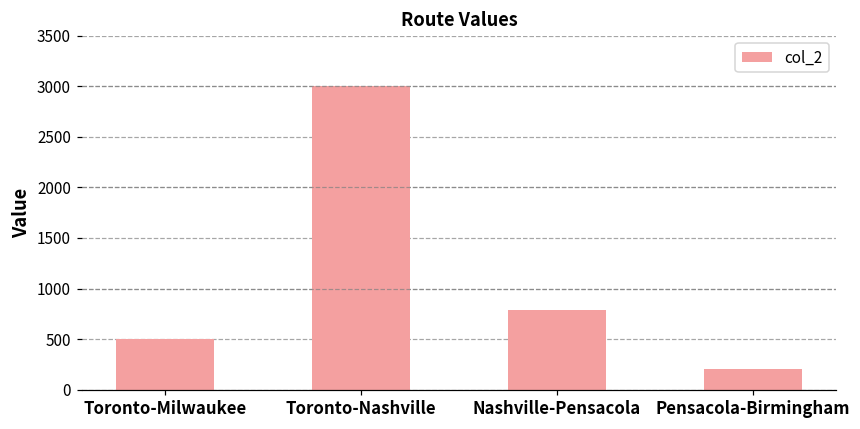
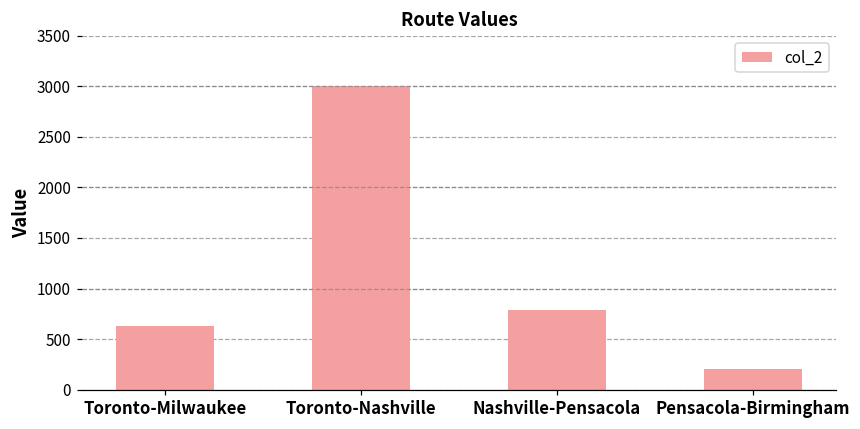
  {
-   "Toronto-Milwaukee": 500,
+   "Toronto-Milwaukee": 600,
    "Toronto-Nashville": 3000,
    "Nashville-Pensacola": 800,
    "Pensacola-Birmingham": 200
  }
